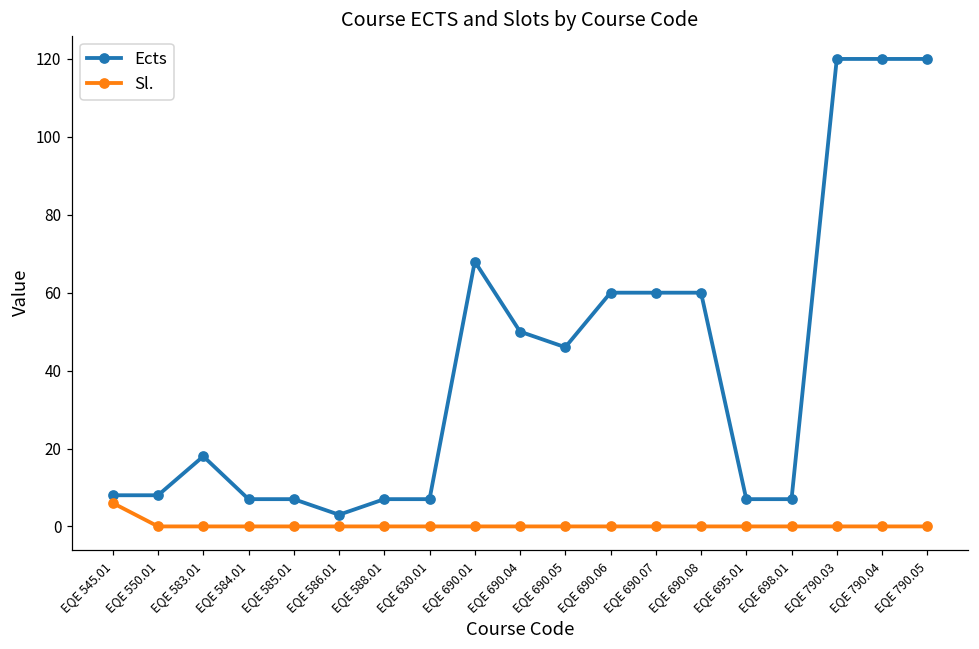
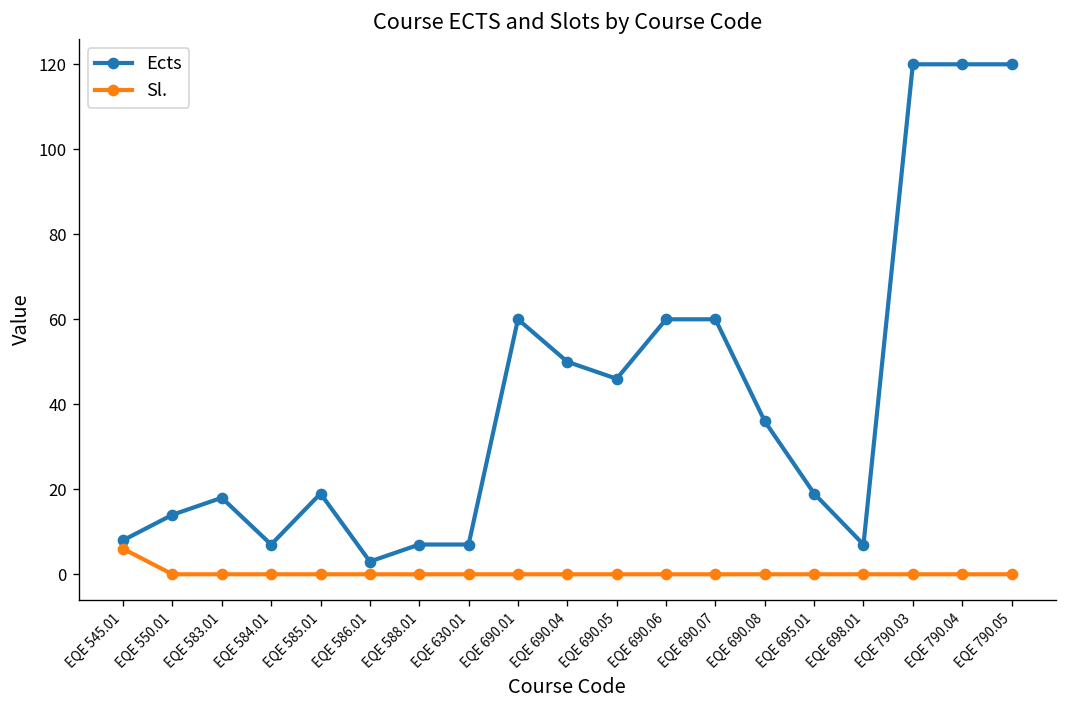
  {
    "Ects": {
      "EQE 545.01": 8,
-     "EQE 550.01": 8,
+     "EQE 550.01": 14,
      "EQE 583.01": 18,
      "EQE 584.01": 7,
-     "EQE 585.01": 7,
+     "EQE 585.01": 19,
      "EQE 586.01": 3,
      "EQE 588.01": 7,
      "EQE 630.01": 7,
-     "EQE 690.01": 68,
+     "EQE 690.01": 60,
      "EQE 690.04": 50,
      "EQE 690.05": 46,
      "EQE 690.06": 60,
      "EQE 690.07": 60,
-     "EQE 690.08": 60,
-     "EQE 695.01": 7,
+     "EQE 690.08": 36,
+     "EQE 695.01": 19,
      "EQE 698.01": 7,
      "EQE 790.03": 120,
      "EQE 790.04": 120,
      "EQE 790.05": 120
    },
    "Sl.": {
      "EQE 545.01": 6,
      "EQE 550.01": 0,
      "EQE 583.01": 0,
      "EQE 584.01": 0,
      "EQE 585.01": 0,
      "EQE 586.01": 0,
      "EQE 588.01": 0,
      "EQE 630.01": 0,
      "EQE 690.01": 0,
      "EQE 690.04": 0,
      "EQE 690.05": 0,
      "EQE 690.06": 0,
      "EQE 690.07": 0,
      "EQE 690.08": 0,
      "EQE 695.01": 0,
      "EQE 698.01": 0,
      "EQE 790.03": 0,
      "EQE 790.04": 0,
      "EQE 790.05": 0
    }
  }
